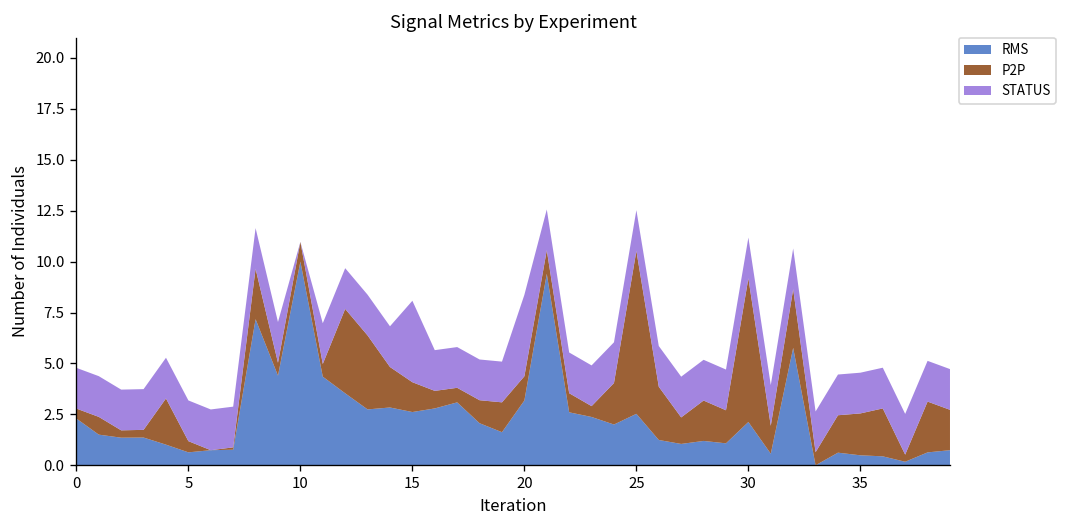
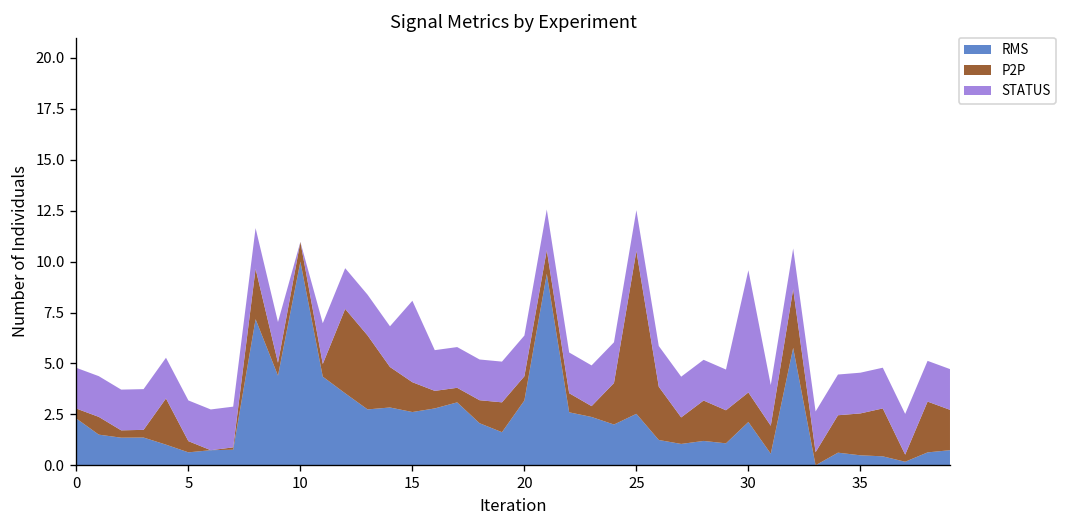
  {
    "RMS": {
      "0": 2.3,
      "5": 0.6,
      "10": 10.0,
      "15": 2.6,
      "20": 3.2,
      "25": 2.5,
      "30": 2.1,
      "35": 0.5
    },
    "P2P": {
      "0": 0.5,
      "5": 0.5,
      "15": 1.5,
      "20": 1.2,
      "25": 8.0,
-     "30": 7.1,
+     "30": 1.5,
      "35": 2.1
    },
    "STATUS": {
      "0": 2.0,
      "5": 2.0,
      "15": 4.0,
-     "20": 4.0,
+     "20": 2.0,
      "25": 2.0,
-     "30": 2.0,
+     "30": 6.0,
      "35": 2.0
    }
  }
